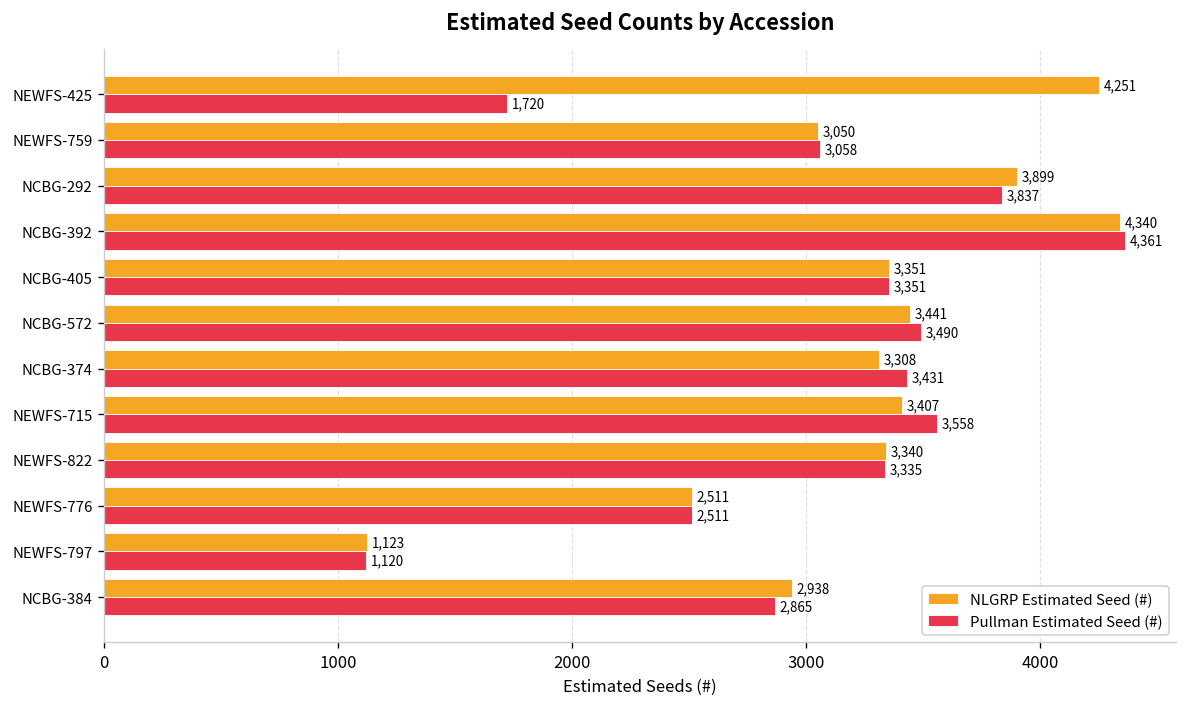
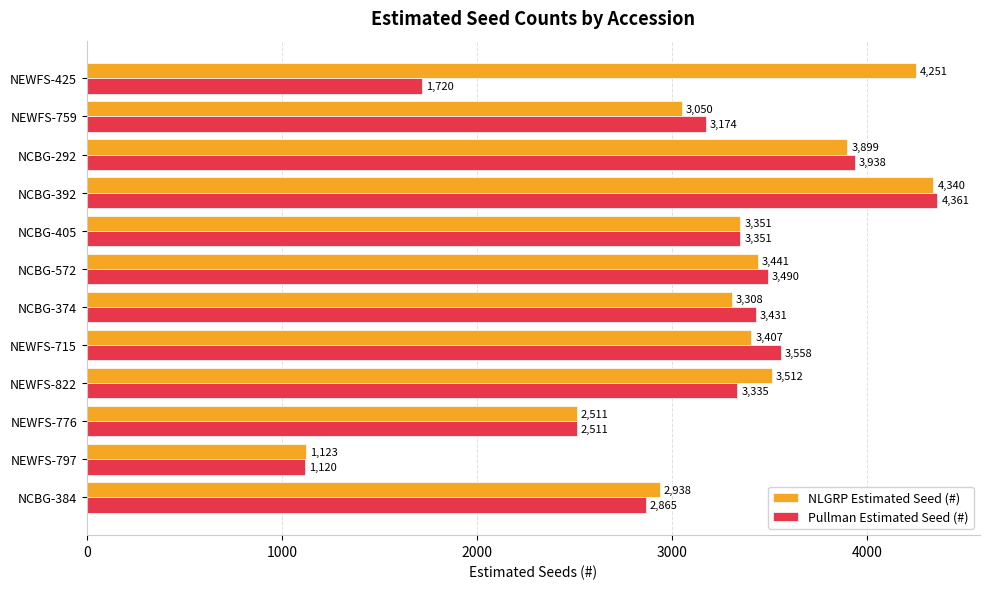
  {
    "NLGRP Estimated Seed (#)": {
      "NEWFS-425": "4,251",
      "NEWFS-759": "3,050",
      "NCBG-292": "3,899",
      "NCBG-392": "4,340",
      "NCBG-405": "3,351",
      "NCBG-572": "3,441",
      "NCBG-374": "3,308",
      "NEWFS-715": "3,407",
-     "NEWFS-822": "3,340",
+     "NEWFS-822": "3,512",
      "NEWFS-776": "2,511",
      "NEWFS-797": "1,123",
      "NCBG-384": "2,938"
    },
    "Pullman Estimated Seed (#)": {
      "NEWFS-425": "1,720",
-     "NEWFS-759": "3,058",
-     "NCBG-292": "3,837",
+     "NEWFS-759": "3,174",
+     "NCBG-292": "3,938",
      "NCBG-392": "4,361",
      "NCBG-405": "3,351",
      "NCBG-572": "3,490",
      "NCBG-374": "3,431",
      "NEWFS-715": "3,558",
      "NEWFS-822": "3,335",
      "NEWFS-776": "2,511",
      "NEWFS-797": "1,120",
      "NCBG-384": "2,865"
    }
  }
